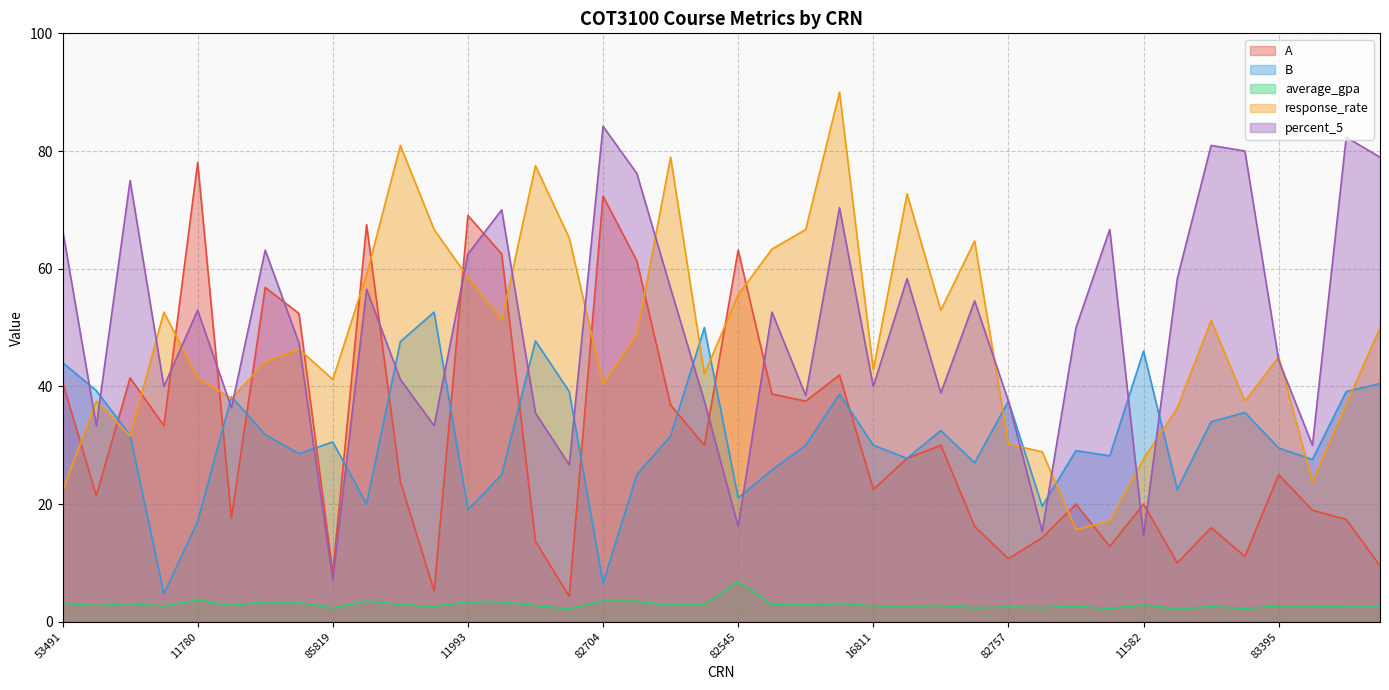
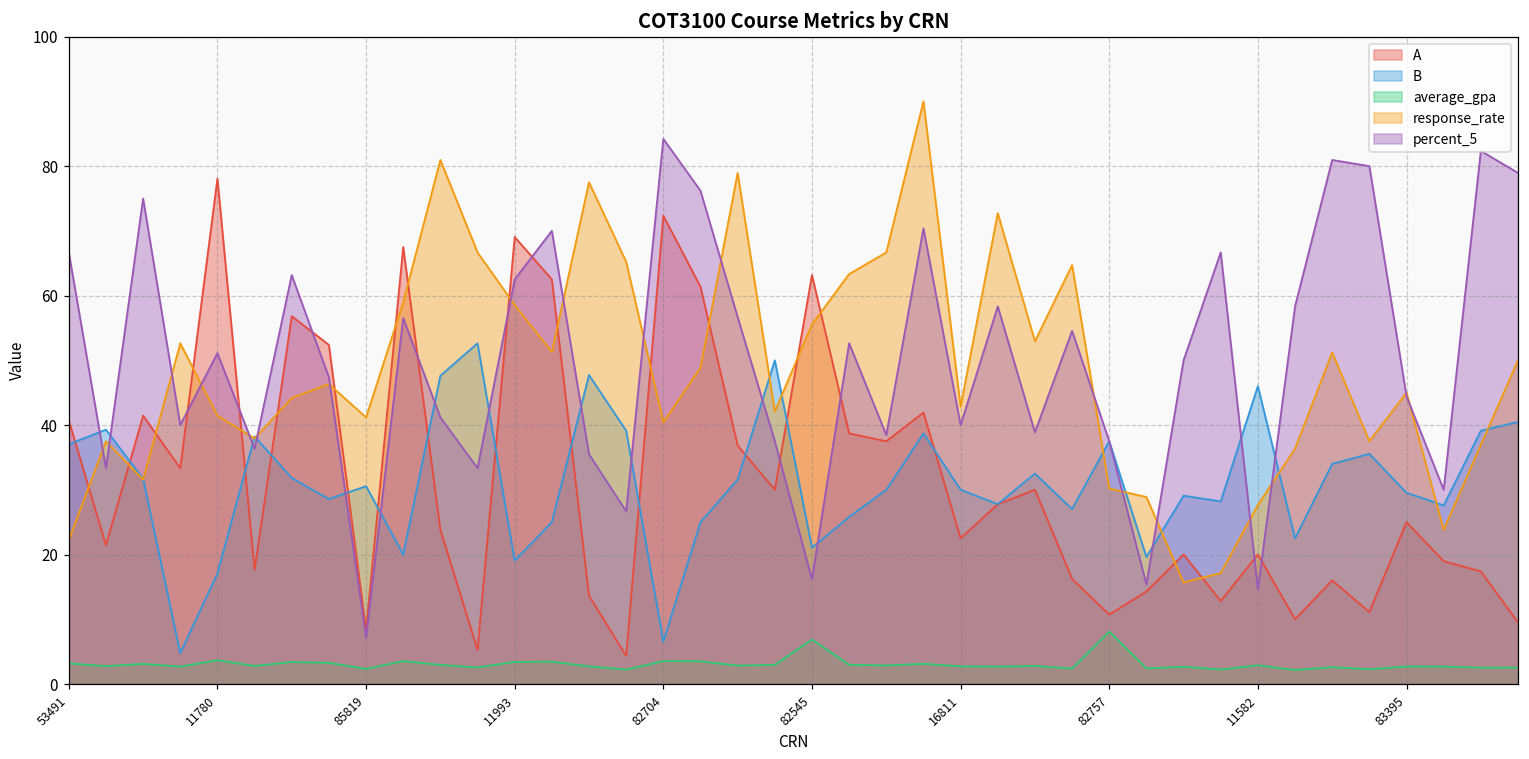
  {
    "B": {
-     "53491": 44,
+     "53491": 37,
      "11780": 17,
      "85819": 31,
      "11993": 19,
      "82704": 7,
      "82545": 21,
      "16811": 30,
      "11582": 46,
      "83395": 30
    },
    "average_gpa": {
      "53491": 3,
      "11780": 4,
      "85819": 2,
      "11993": 3,
      "82704": 4,
      "82545": 7,
      "16811": 3,
-     "82757": 3,
+     "82757": 8,
      "11582": 3,
      "83395": 3
    },
    "percent_5": {
      "53491": 67,
-     "11780": 53,
+     "11780": 51,
      "85819": 7,
      "11993": 63,
      "82704": 84,
      "82545": 16,
      "16811": 40,
      "11582": 15,
      "83395": 44
    }
  }
